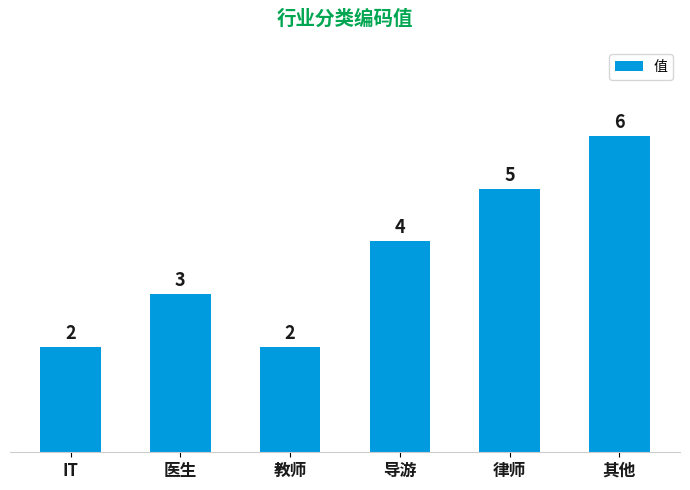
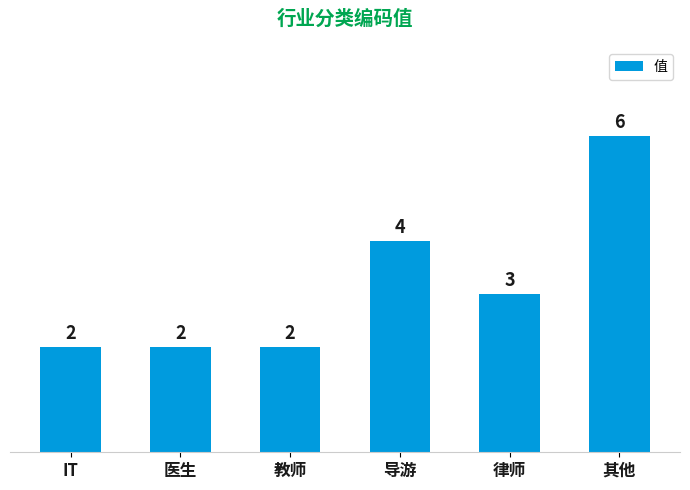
  {
    "IT": 2,
-   "医生": 3,
+   "医生": 2,
    "教师": 2,
    "导游": 4,
-   "律师": 5,
+   "律师": 3,
    "其他": 6
  }
